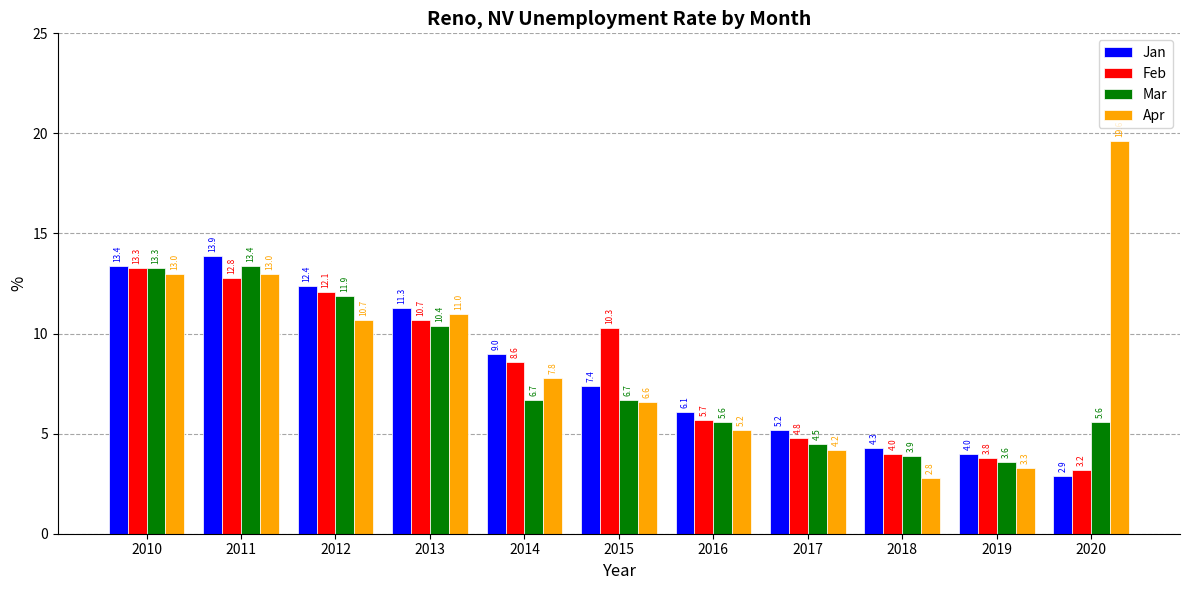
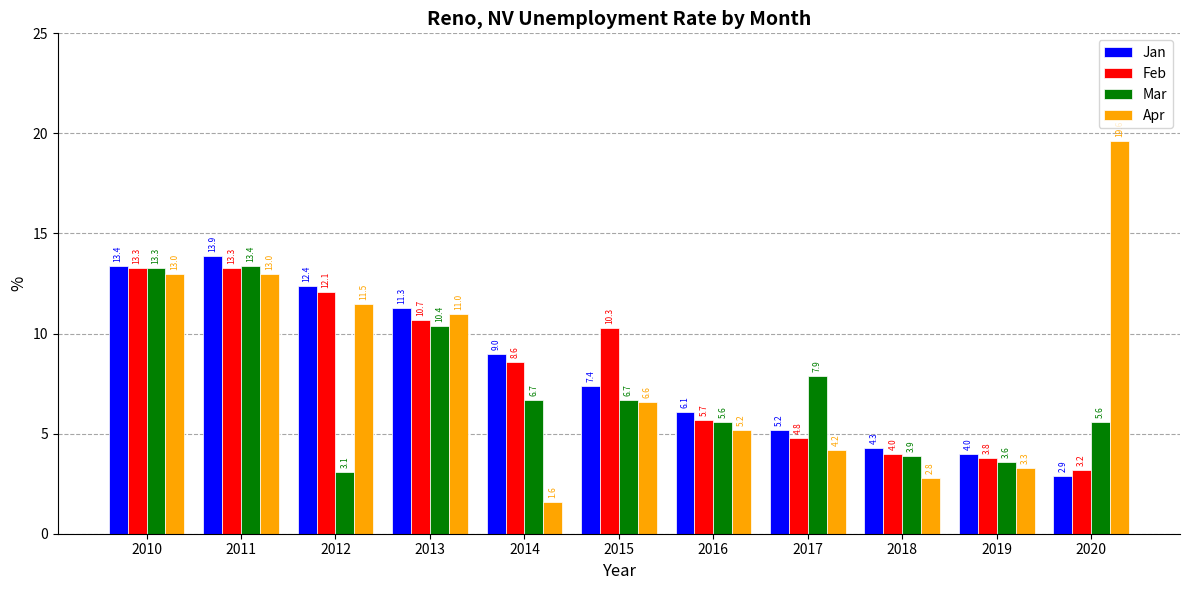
  {
    "Jan": {
      "2010": 13.4,
      "2011": 13.9,
      "2012": 12.4,
      "2013": 11.3,
      "2014": 9.0,
      "2015": 7.4,
      "2016": 6.1,
      "2017": 5.2,
      "2018": 4.3,
      "2019": 4.0,
      "2020": 2.9
    },
    "Feb": {
      "2010": 13.3,
-     "2011": 12.8,
+     "2011": 13.3,
      "2012": 12.1,
      "2013": 10.7,
      "2014": 8.6,
      "2015": 10.3,
      "2016": 5.7,
      "2017": 4.8,
      "2018": 4.0,
      "2019": 3.8,
      "2020": 3.2
    },
    "Mar": {
      "2010": 13.3,
      "2011": 13.4,
-     "2012": 11.9,
+     "2012": 3.1,
      "2013": 10.4,
      "2014": 6.7,
      "2015": 6.7,
      "2016": 5.6,
-     "2017": 4.5,
+     "2017": 7.9,
      "2018": 3.9,
      "2019": 3.6,
      "2020": 5.6
    },
    "Apr": {
      "2010": 13.0,
      "2011": 13.0,
-     "2012": 10.7,
+     "2012": 11.5,
      "2013": 11.0,
-     "2014": 7.8,
+     "2014": 1.6,
      "2015": 6.6,
      "2016": 5.2,
      "2017": 4.2,
      "2018": 2.8,
      "2019": 3.3
    }
  }
